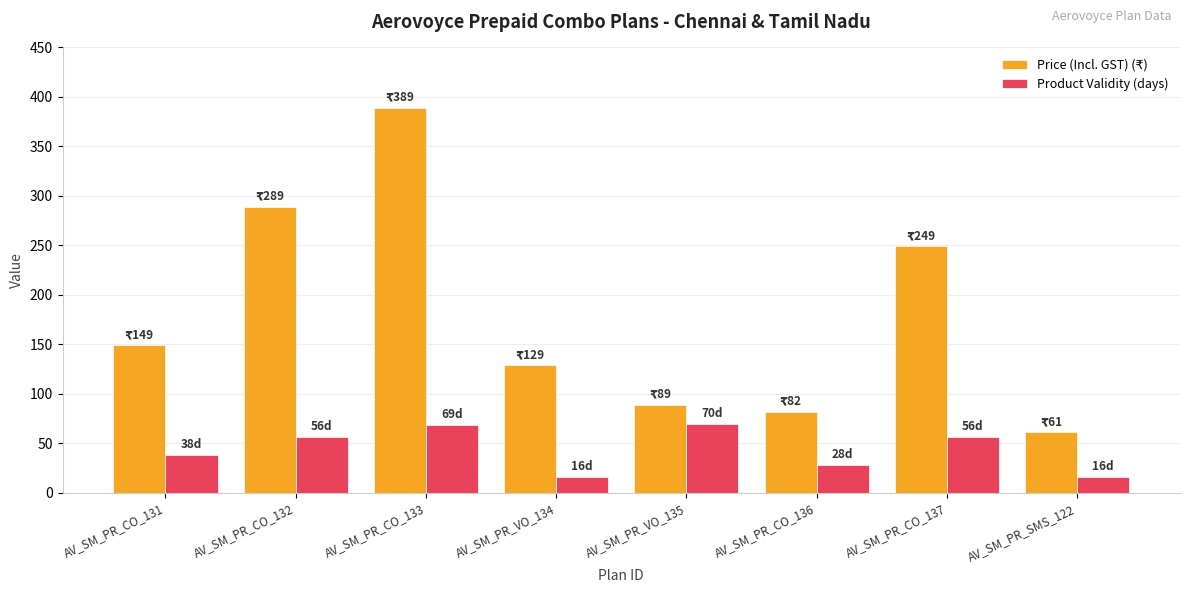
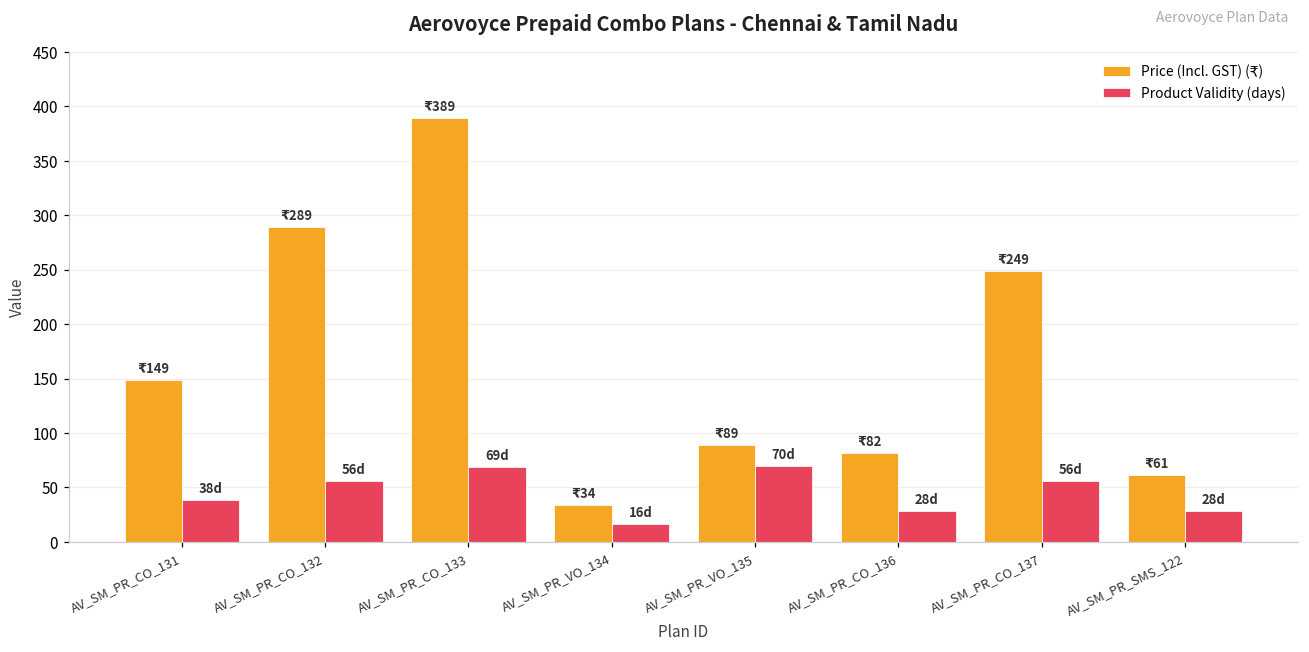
  {
    "Price (Incl. GST) (₹)": {
      "AV_SM_PR_CO_131": "149",
      "AV_SM_PR_CO_132": "289",
      "AV_SM_PR_CO_133": "389",
-     "AV_SM_PR_VO_134": "129",
+     "AV_SM_PR_VO_134": "34",
      "AV_SM_PR_VO_135": "89",
      "AV_SM_PR_CO_136": "82",
      "AV_SM_PR_CO_137": "249",
      "AV_SM_PR_SMS_122": "61"
    },
    "Product Validity (days)": {
      "AV_SM_PR_CO_131": "38d",
      "AV_SM_PR_CO_132": "56d",
      "AV_SM_PR_CO_133": "69d",
      "AV_SM_PR_VO_134": "16d",
      "AV_SM_PR_VO_135": "70d",
      "AV_SM_PR_CO_136": "28d",
      "AV_SM_PR_CO_137": "56d",
-     "AV_SM_PR_SMS_122": "16d"
+     "AV_SM_PR_SMS_122": "28d"
    }
  }
